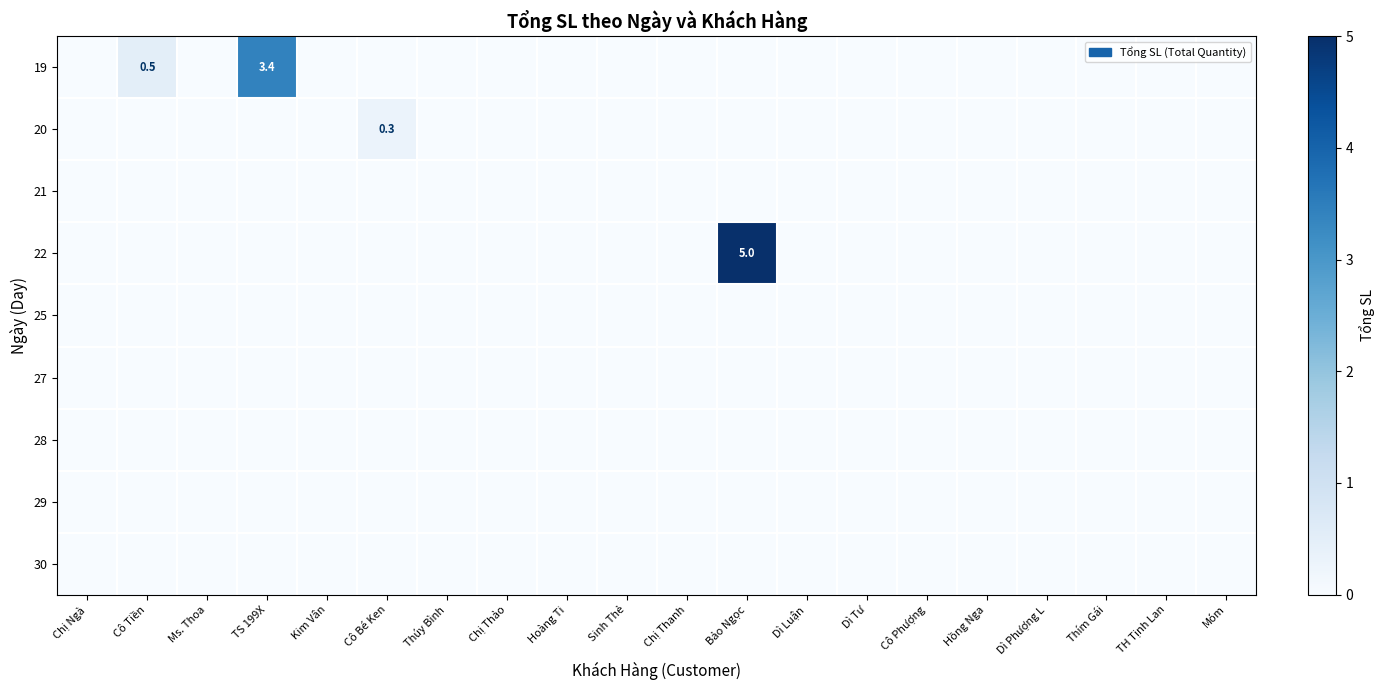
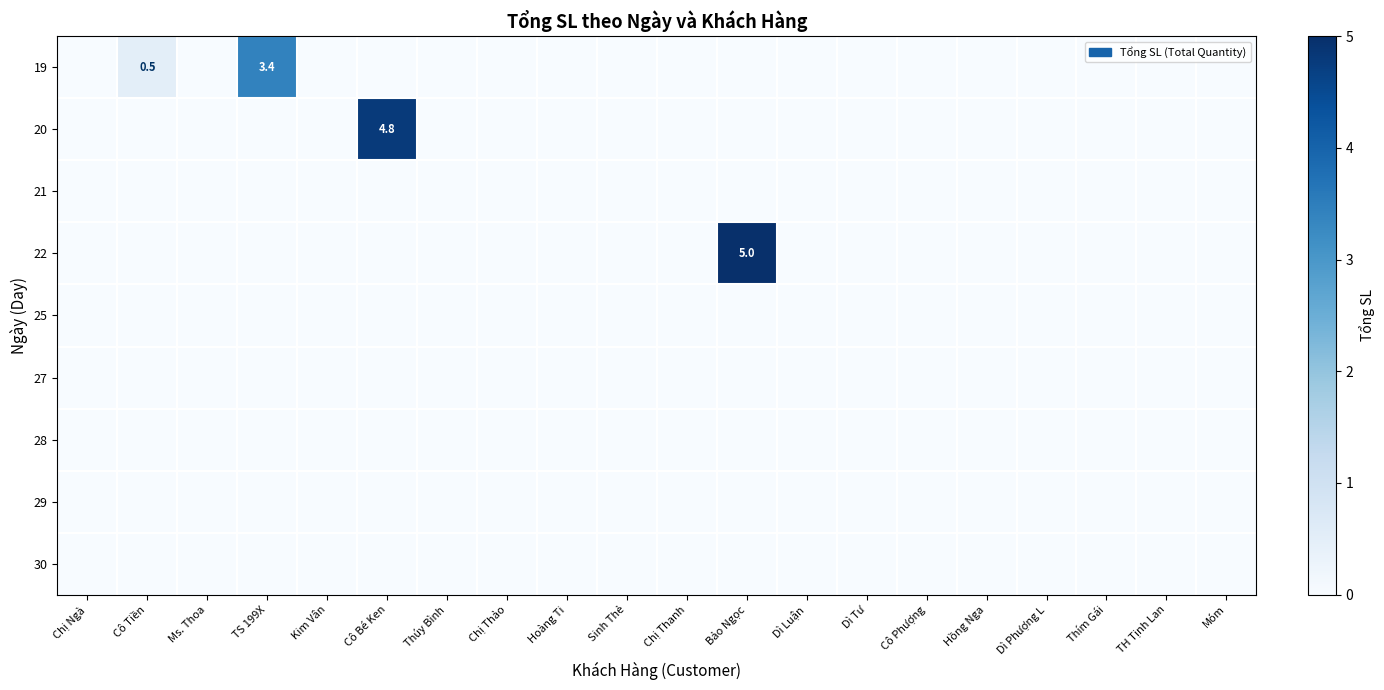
  {
    "19": {
      "Cô Tiền": 0.5,
      "TS 199X": 3.4
    },
    "20": {
-     "Cô Bé Ken": 0.3
+     "Cô Bé Ken": 4.8
    },
    "22": {
      "Bảo Ngọc": 5.0
    }
  }
